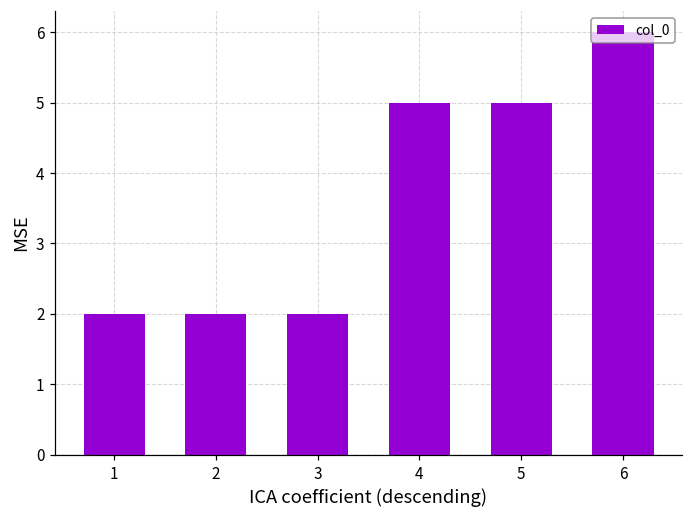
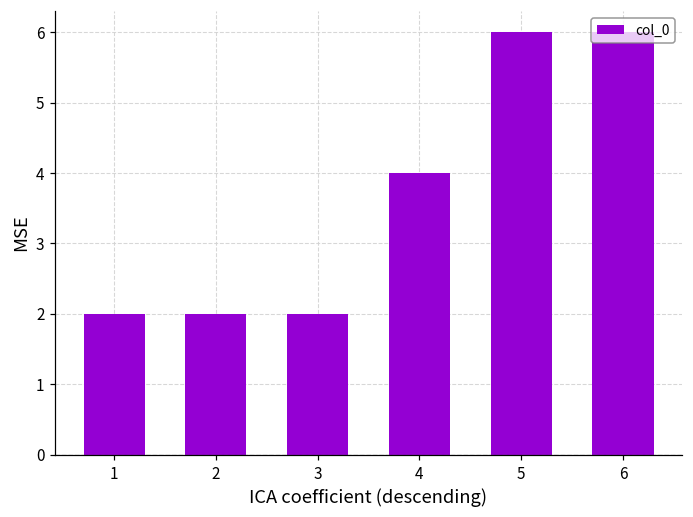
  {
    "1": 2,
    "2": 2,
    "3": 2,
-   "4": 5,
-   "5": 5
+   "4": 4,
+   "5": 6
  }
